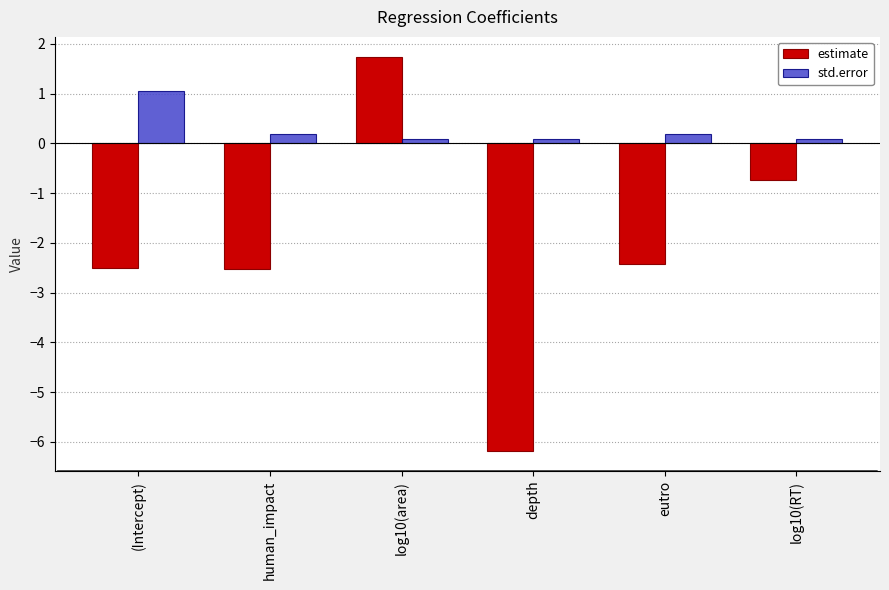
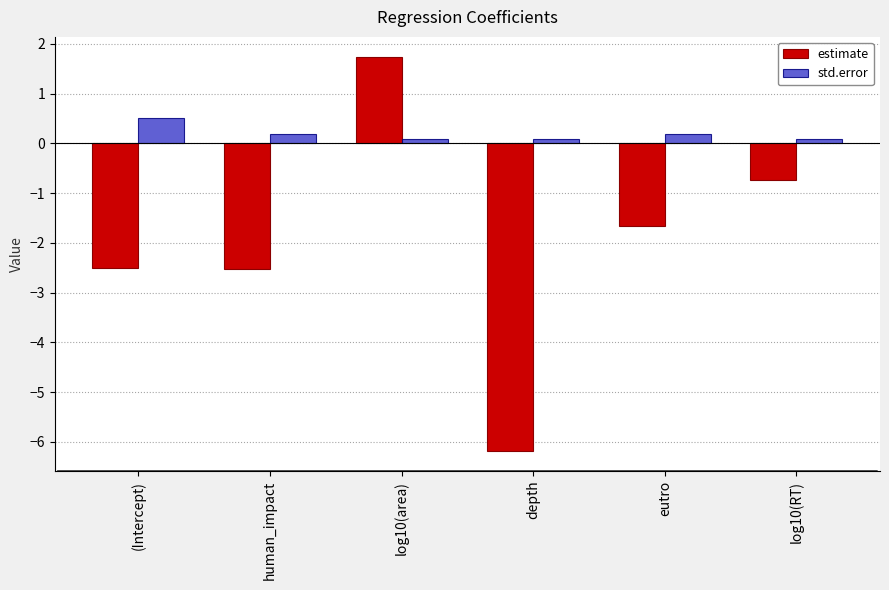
  {
    "estimate": {
      "(Intercept)": -2.5,
      "human_impact": -2.5,
      "log10(area)": 1.7,
      "depth": -6.2,
-     "eutro": -2.4,
+     "eutro": -1.7,
      "log10(RT)": -0.7
    },
    "std.error": {
-     "(Intercept)": 1.0,
+     "(Intercept)": 0.5,
      "human_impact": 0.2,
      "log10(area)": 0.1,
      "depth": 0.1,
      "eutro": 0.2,
      "log10(RT)": 0.1
    }
  }
